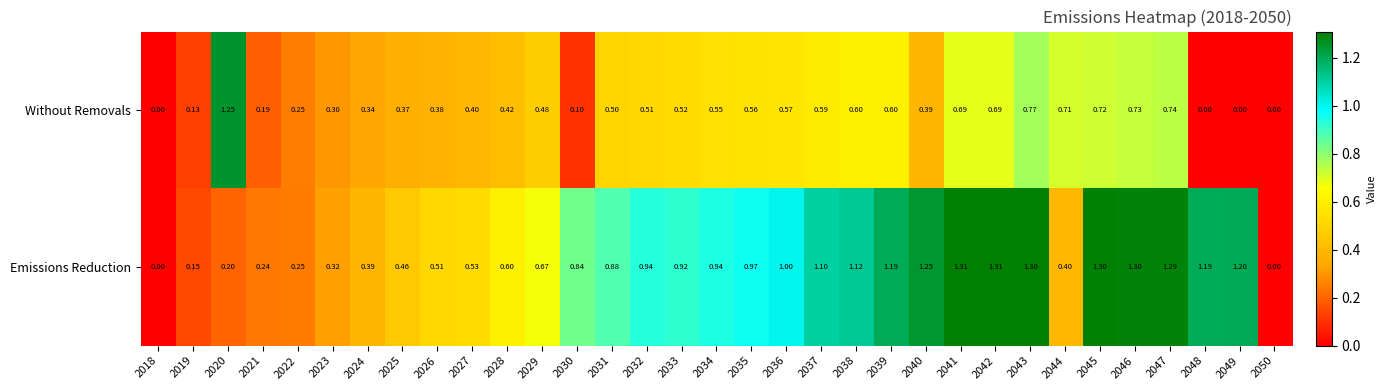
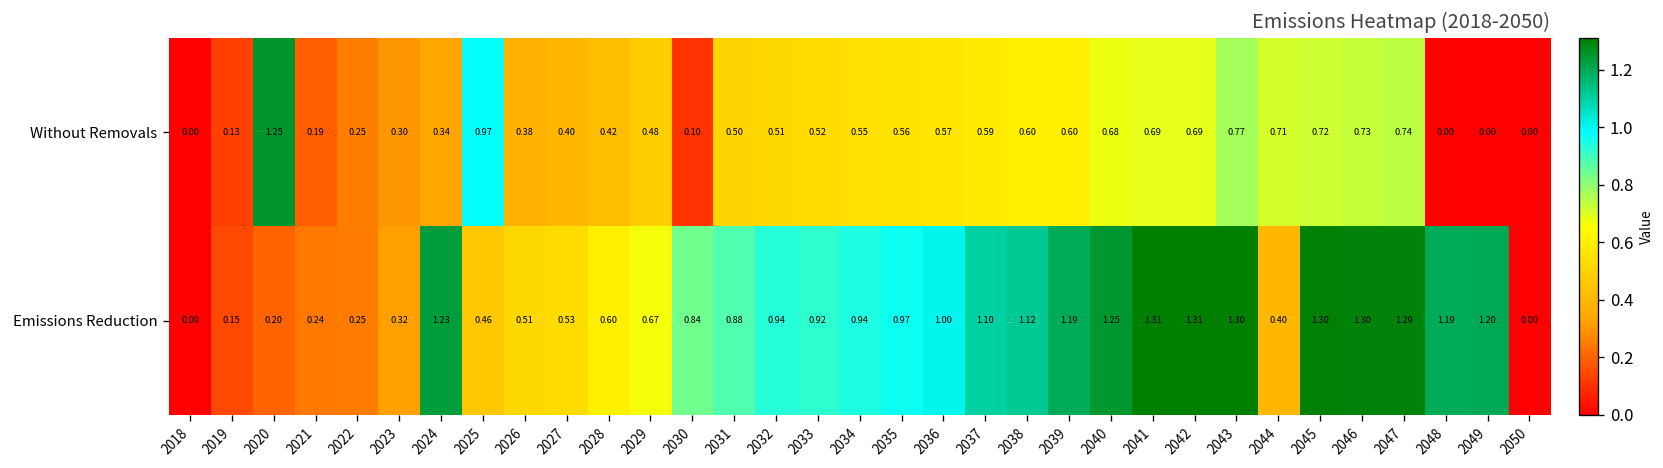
  {
    "Without Removals": {
      "2018": 0.00,
      "2019": 0.13,
      "2020": 1.25,
      "2021": 0.19,
      "2022": 0.25,
      "2023": 0.30,
      "2024": 0.34,
-     "2025": 0.37,
+     "2025": 0.97,
      "2026": 0.38,
      "2027": 0.40,
      "2028": 0.42,
      "2029": 0.48,
      "2030": 0.10,
      "2031": 0.50,
      "2032": 0.51,
      "2033": 0.52,
      "2034": 0.55,
      "2035": 0.56,
      "2036": 0.57,
      "2037": 0.59,
      "2038": 0.60,
      "2039": 0.60,
-     "2040": 0.39,
+     "2040": 0.68,
      "2041": 0.69,
      "2042": 0.69,
      "2043": 0.77,
      "2044": 0.71,
      "2045": 0.72,
      "2046": 0.73,
      "2047": 0.74,
      "2048": 0.00,
      "2049": 0.00,
      "2050": 0.00
    },
    "Emissions Reduction": {
      "2018": 0.00,
      "2019": 0.15,
      "2020": 0.20,
      "2021": 0.24,
      "2022": 0.25,
      "2023": 0.32,
-     "2024": 0.39,
+     "2024": 1.23,
      "2025": 0.46,
      "2026": 0.51,
      "2027": 0.53,
      "2028": 0.60,
      "2029": 0.67,
      "2030": 0.84,
      "2031": 0.88,
      "2032": 0.94,
      "2033": 0.92,
      "2034": 0.94,
      "2035": 0.97,
      "2036": 1.00,
      "2037": 1.10,
      "2038": 1.12,
      "2039": 1.19,
      "2040": 1.25,
      "2041": 1.31,
      "2042": 1.31,
      "2043": 1.30,
      "2044": 0.40,
      "2045": 1.30,
      "2046": 1.30,
      "2047": 1.29,
      "2048": 1.19,
      "2049": 1.20,
      "2050": 0.00
    }
  }
